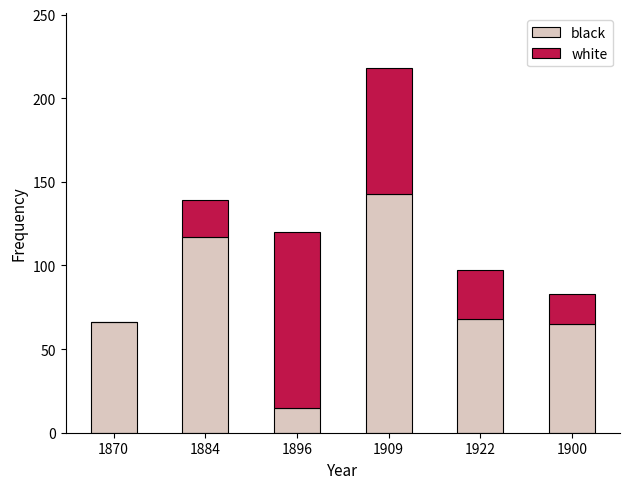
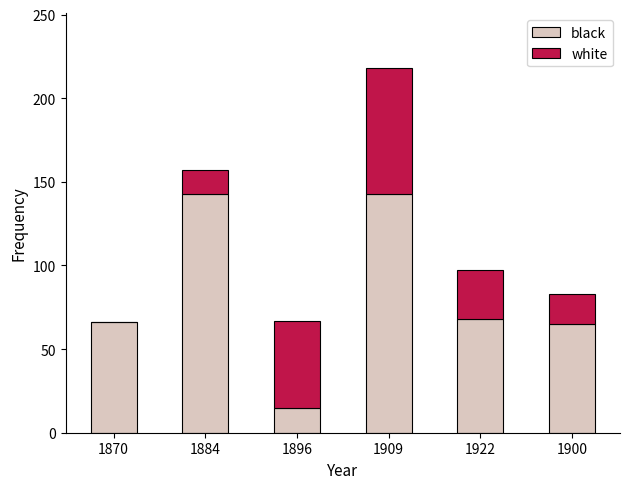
  {
    "black": {
      "1870": 66,
-     "1884": 117,
+     "1884": 143,
      "1896": 15,
      "1909": 143,
      "1922": 68,
      "1900": 65
    },
    "white": {
      "1870": 0,
-     "1884": 22,
-     "1896": 105,
+     "1884": 14,
+     "1896": 52,
      "1909": 75,
      "1922": 29,
      "1900": 18
    }
  }
